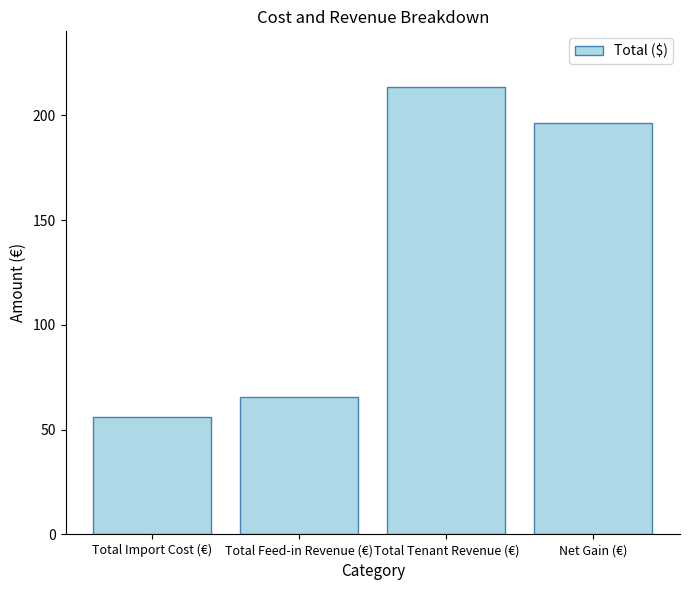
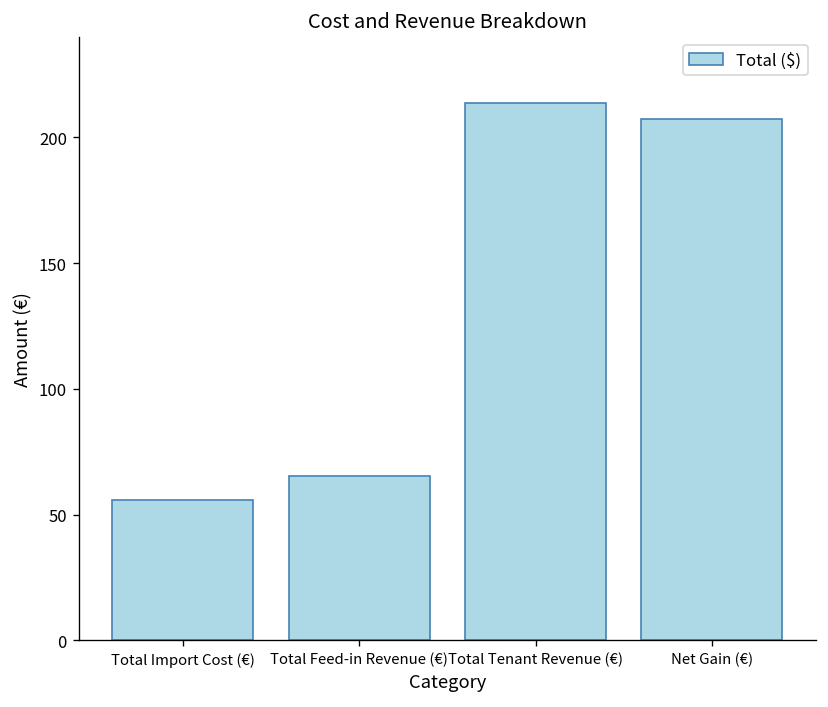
  {
    "Total Import Cost (€)": 56,
    "Total Feed-in Revenue (€)": 65,
    "Total Tenant Revenue (€)": 213,
-   "Net Gain (€)": 196
+   "Net Gain (€)": 207
  }
